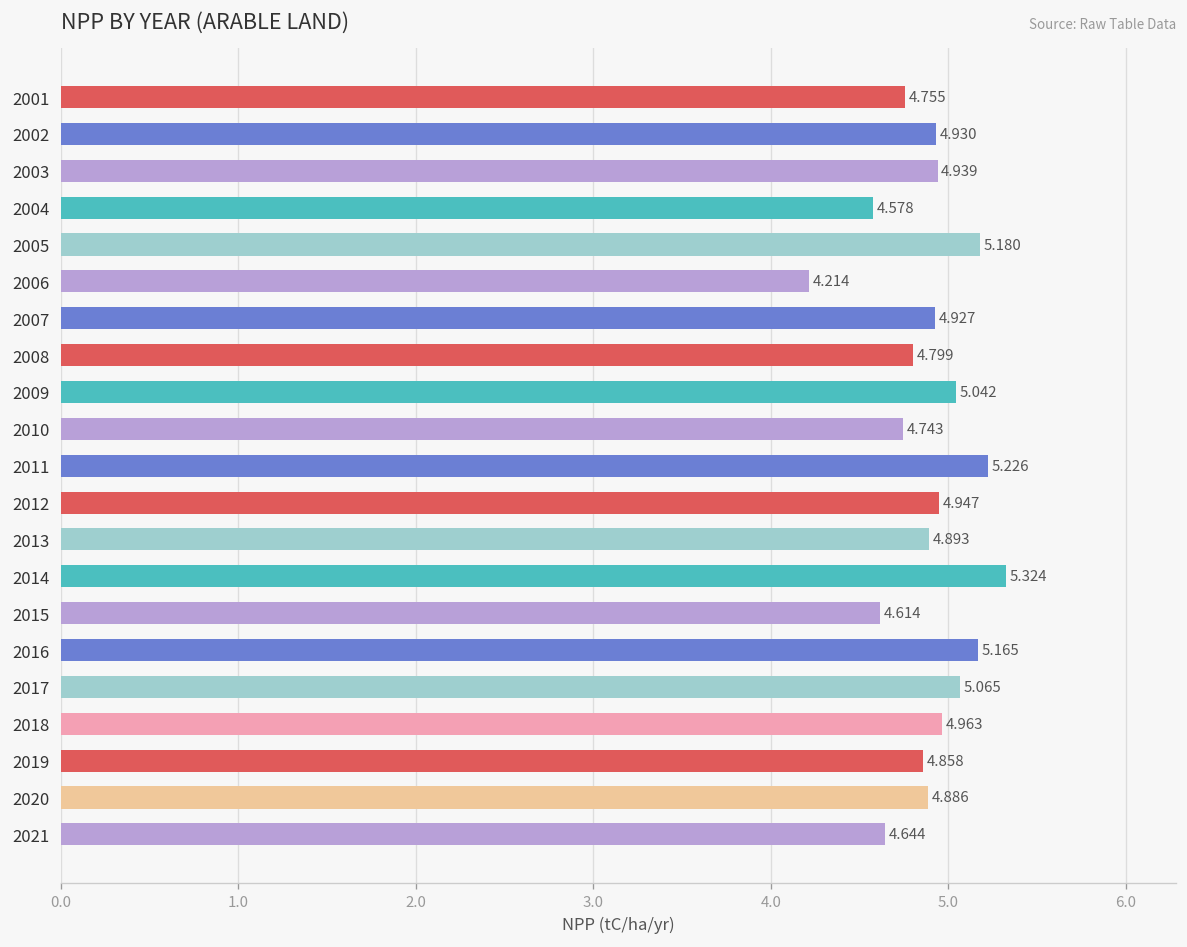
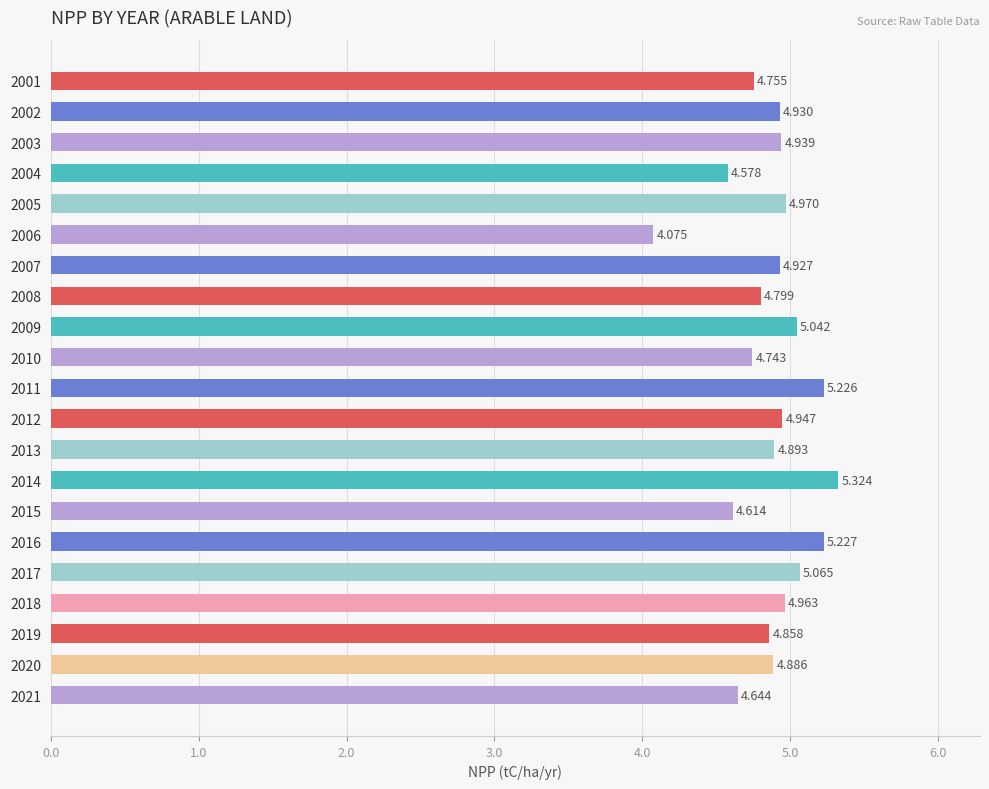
  {
    "2001": 4.755,
    "2002": 4.930,
    "2003": 4.939,
    "2004": 4.578,
-   "2005": 5.180,
-   "2006": 4.214,
+   "2005": 4.970,
+   "2006": 4.075,
    "2007": 4.927,
    "2008": 4.799,
    "2009": 5.042,
    "2010": 4.743,
    "2011": 5.226,
    "2012": 4.947,
    "2013": 4.893,
    "2014": 5.324,
    "2015": 4.614,
-   "2016": 5.165,
+   "2016": 5.227,
    "2017": 5.065,
    "2018": 4.963,
    "2019": 4.858,
    "2020": 4.886,
    "2021": 4.644
  }
